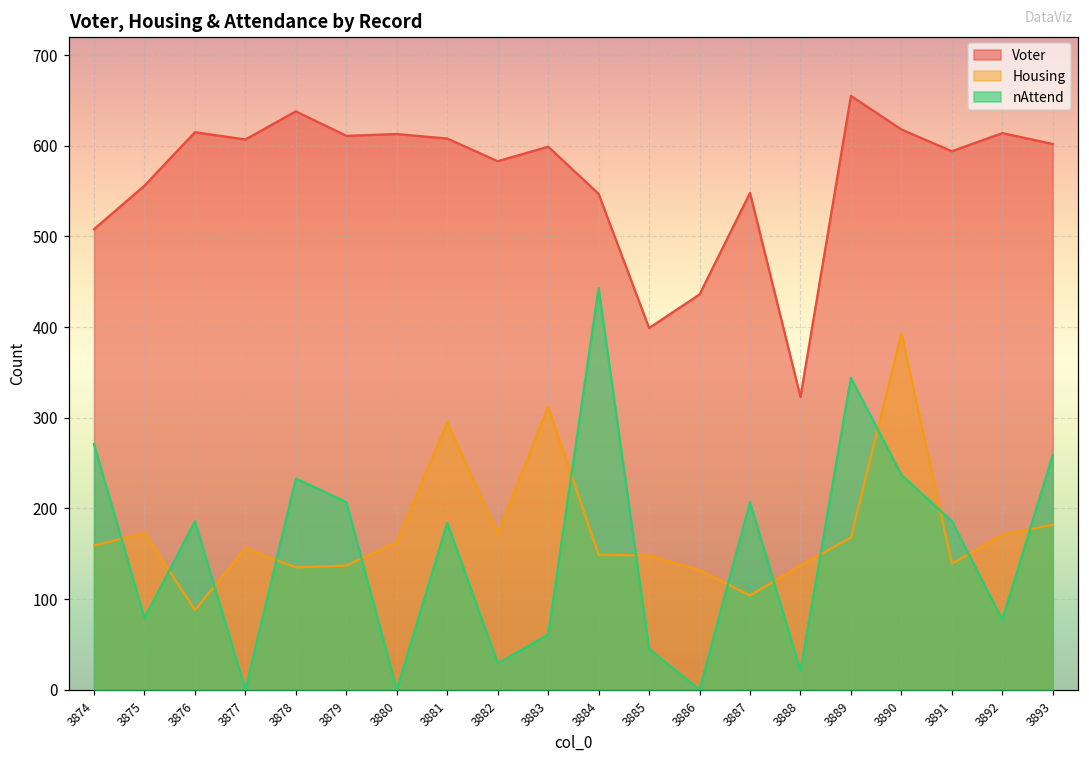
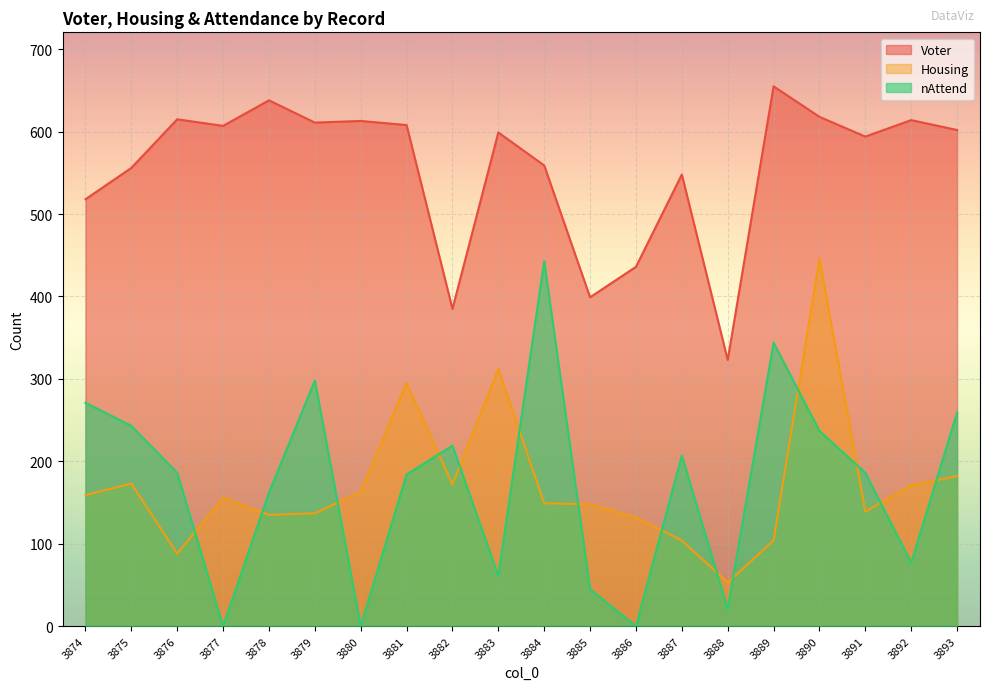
  {
    "Voter": {
-     "3874": 510,
+     "3874": 520,
      "3875": 560,
      "3876": 620,
      "3877": 610,
      "3878": 640,
      "3879": 610,
      "3880": 610,
      "3881": 610,
-     "3882": 580,
+     "3882": 390,
      "3883": 600,
-     "3884": 550,
+     "3884": 560,
      "3885": 400,
      "3886": 440,
      "3887": 550,
      "3888": 320,
      "3889": 660,
      "3890": 620,
      "3891": 590,
      "3892": 610,
      "3893": 600
    },
    "Housing": {
      "3874": 160,
      "3875": 170,
      "3876": 90,
      "3877": 160,
      "3878": 140,
      "3879": 140,
      "3880": 160,
      "3881": 300,
      "3882": 170,
      "3883": 310,
      "3884": 150,
      "3885": 150,
      "3886": 130,
      "3887": 100,
-     "3888": 140,
-     "3889": 170,
-     "3890": 390,
+     "3888": 50,
+     "3889": 100,
+     "3890": 450,
      "3891": 140,
      "3892": 170,
      "3893": 180
    },
    "nAttend": {
      "3874": 270,
-     "3875": 80,
+     "3875": 240,
      "3876": 190,
      "3877": 0,
-     "3878": 230,
-     "3879": 210,
+     "3878": 160,
+     "3879": 300,
      "3880": 0,
      "3881": 180,
-     "3882": 30,
+     "3882": 220,
      "3883": 60,
      "3884": 440,
      "3885": 50,
      "3886": 0,
      "3887": 210,
      "3888": 20,
      "3889": 340,
      "3890": 240,
      "3891": 190,
      "3892": 80,
      "3893": 260
    }
  }
